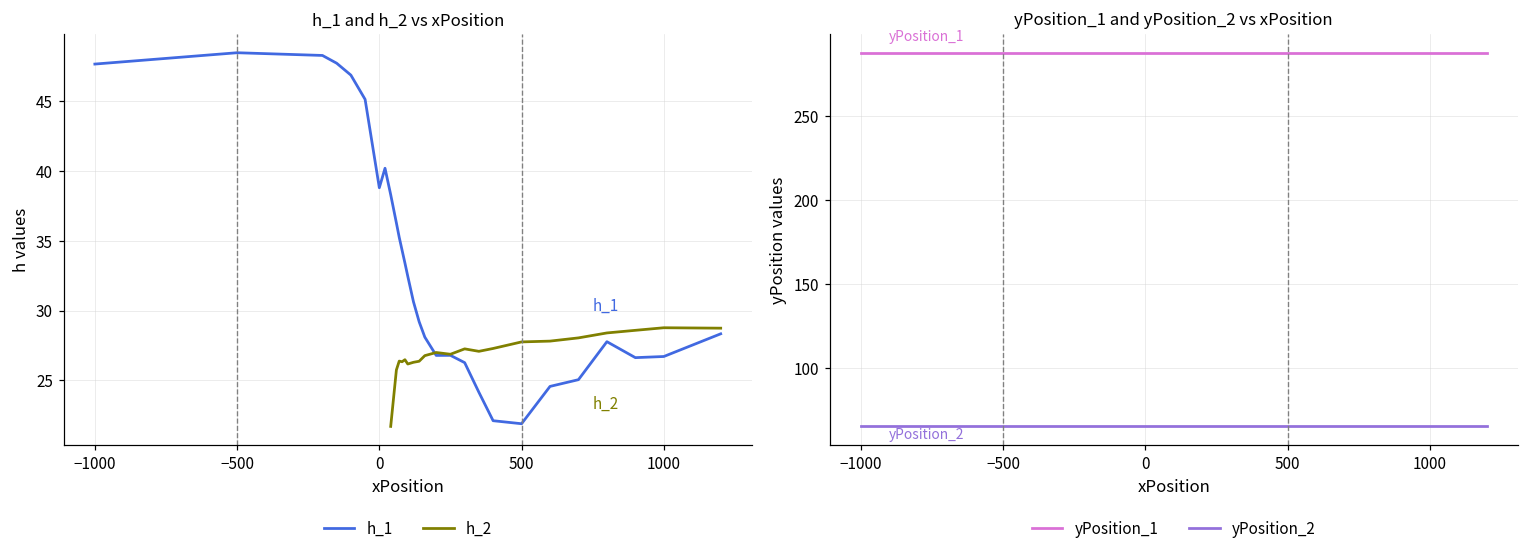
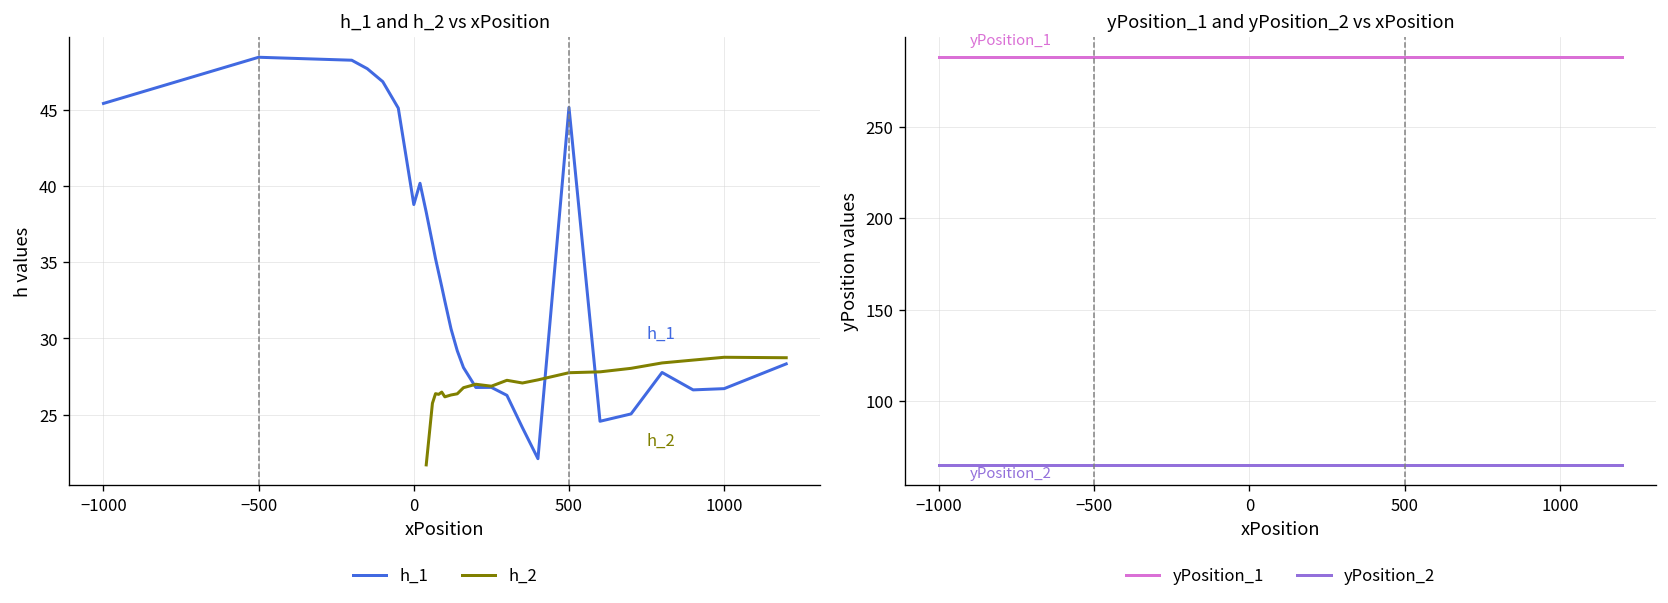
  {
    "h_1 and h_2 vs xPosition": {
      "h_1": {
-       "−1000": 47.6,
+       "−1000": 45.4,
        "−500": 48.4,
        "0": 38.8,
-       "500": 21.9,
+       "500": 45.2,
        "1000": 26.7
      },
      "h_2": {
        "500": 27.8,
        "1000": 28.8
      }
    },
    "yPosition_1 and yPosition_2 vs xPosition": {
      "yPosition_1": {
        "−1000": 288,
        "−500": 288,
        "0": 288,
        "500": 288,
        "1000": 288
      },
      "yPosition_2": {
        "−1000": 65,
        "−500": 65,
        "0": 65,
        "500": 65,
        "1000": 65
      }
    }
  }
